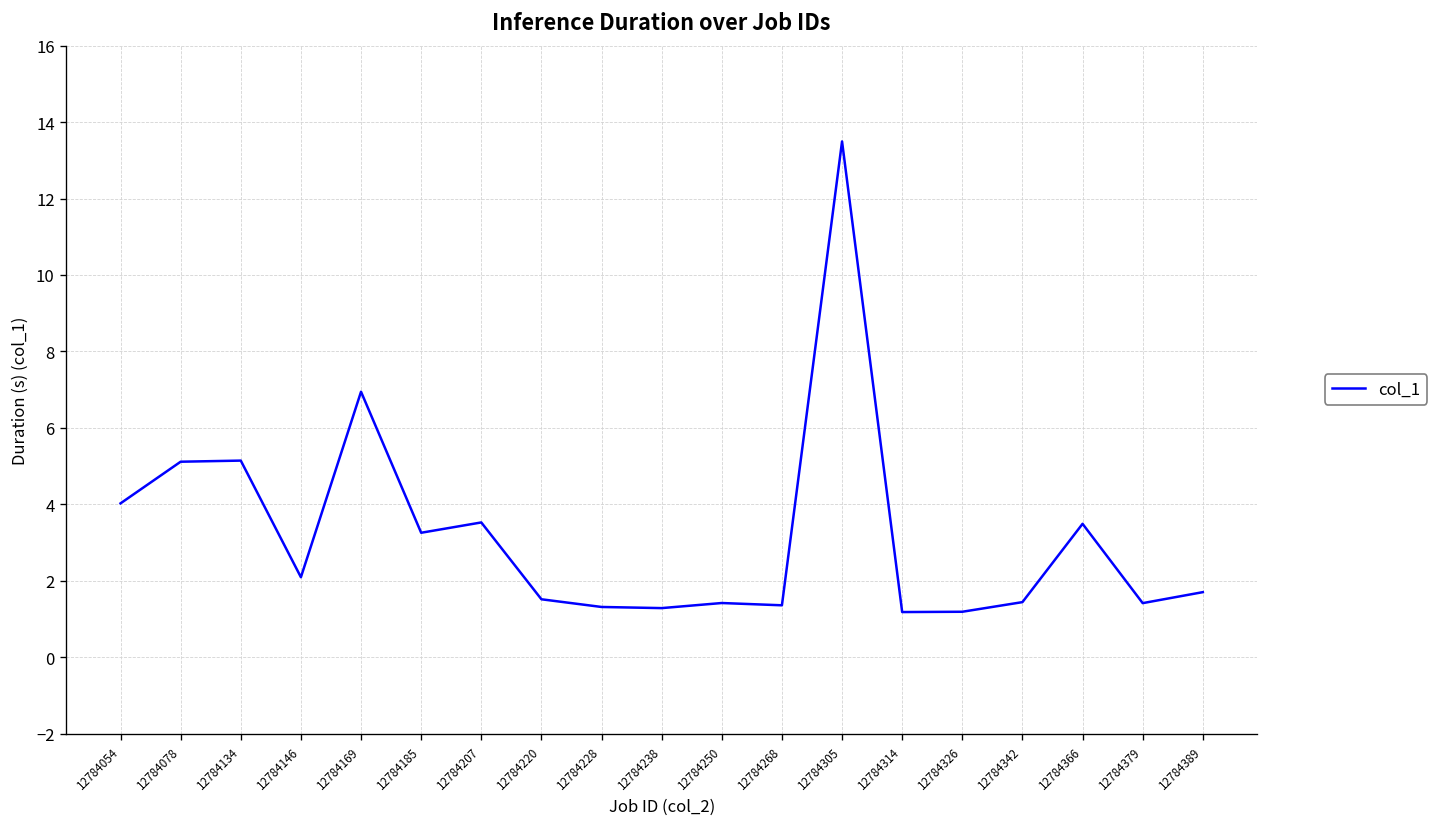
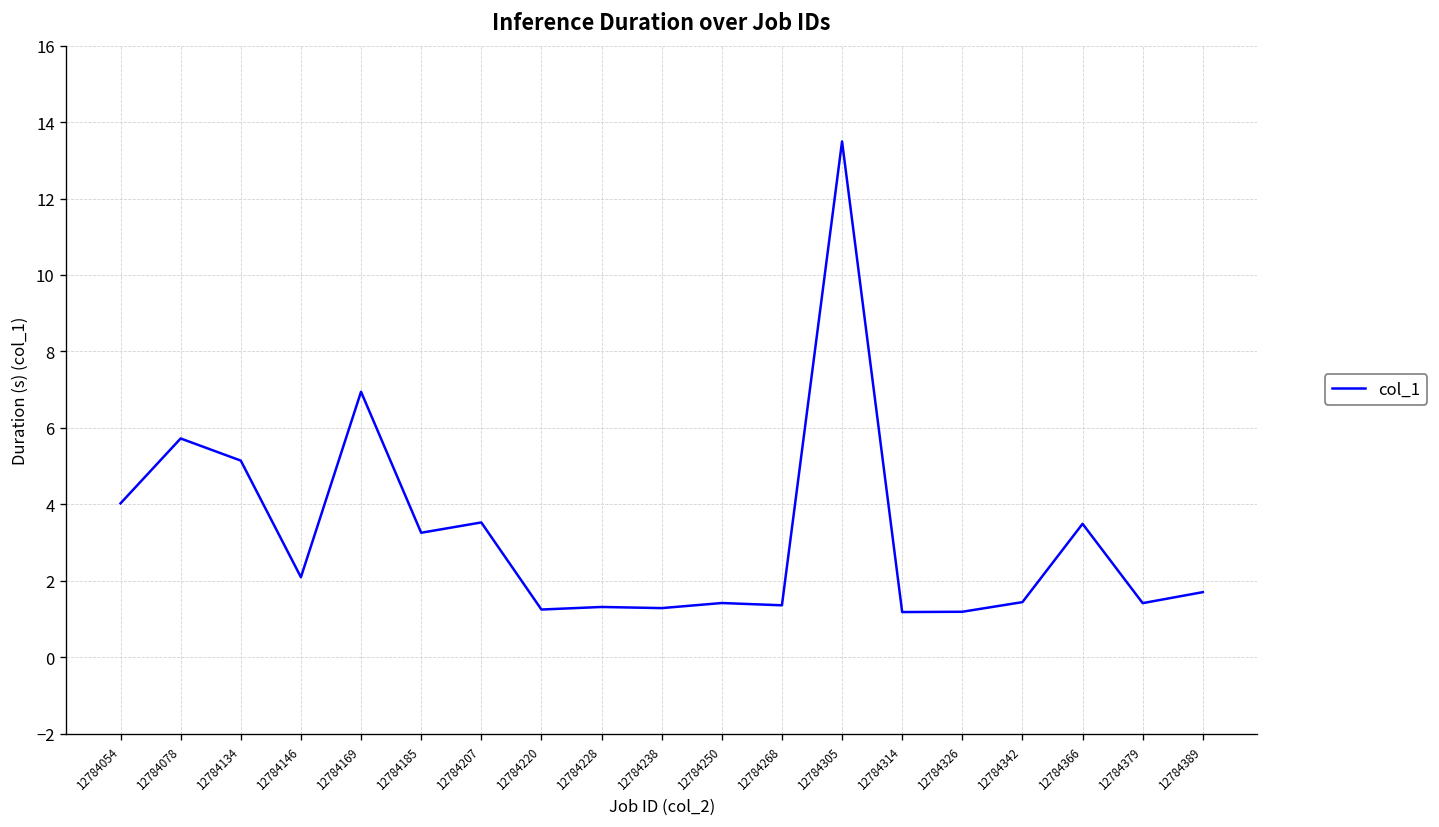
  {
    "12784054": 4.0,
-   "12784078": 5.1,
+   "12784078": 5.7,
    "12784134": 5.1,
    "12784146": 2.1,
    "12784169": 6.9,
    "12784185": 3.3,
    "12784207": 3.5,
-   "12784220": 1.5,
+   "12784220": 1.2,
    "12784228": 1.3,
    "12784238": 1.3,
    "12784250": 1.4,
    "12784268": 1.4,
    "12784305": 13.5,
    "12784314": 1.2,
    "12784326": 1.2,
    "12784342": 1.4,
    "12784366": 3.5,
    "12784379": 1.4,
    "12784389": 1.7
  }
